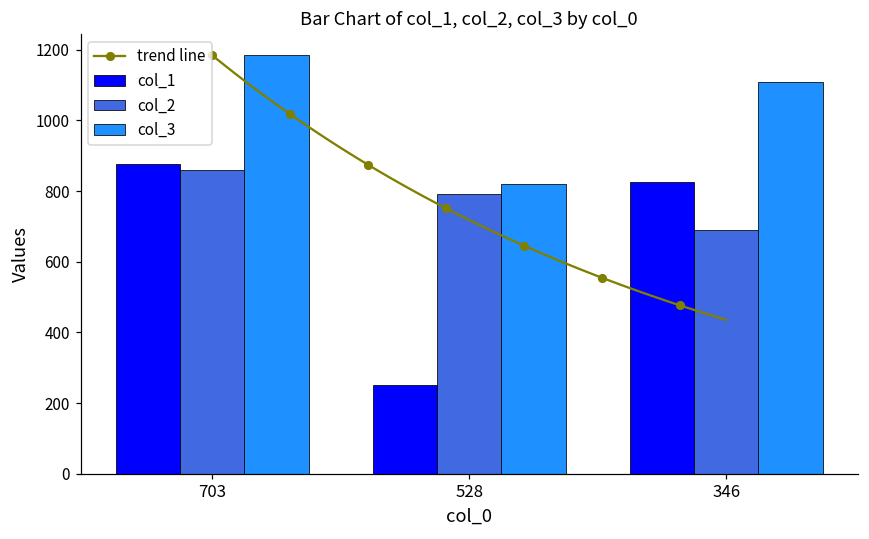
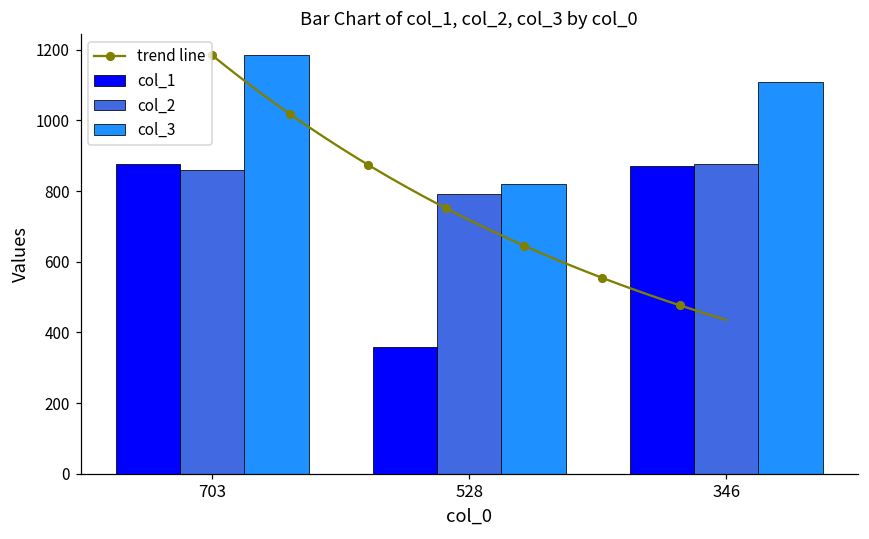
  {
    "col_1": {
      "703": 880,
-     "528": 250,
-     "346": 830
+     "528": 360,
+     "346": 870
    },
    "trend line": {
      "703": 1180,
      "346": 440
    },
    "col_2": {
      "703": 860,
      "528": 790,
-     "346": 690
+     "346": 880
    },
    "col_3": {
      "703": 1180,
      "528": 820,
      "346": 1110
    }
  }
